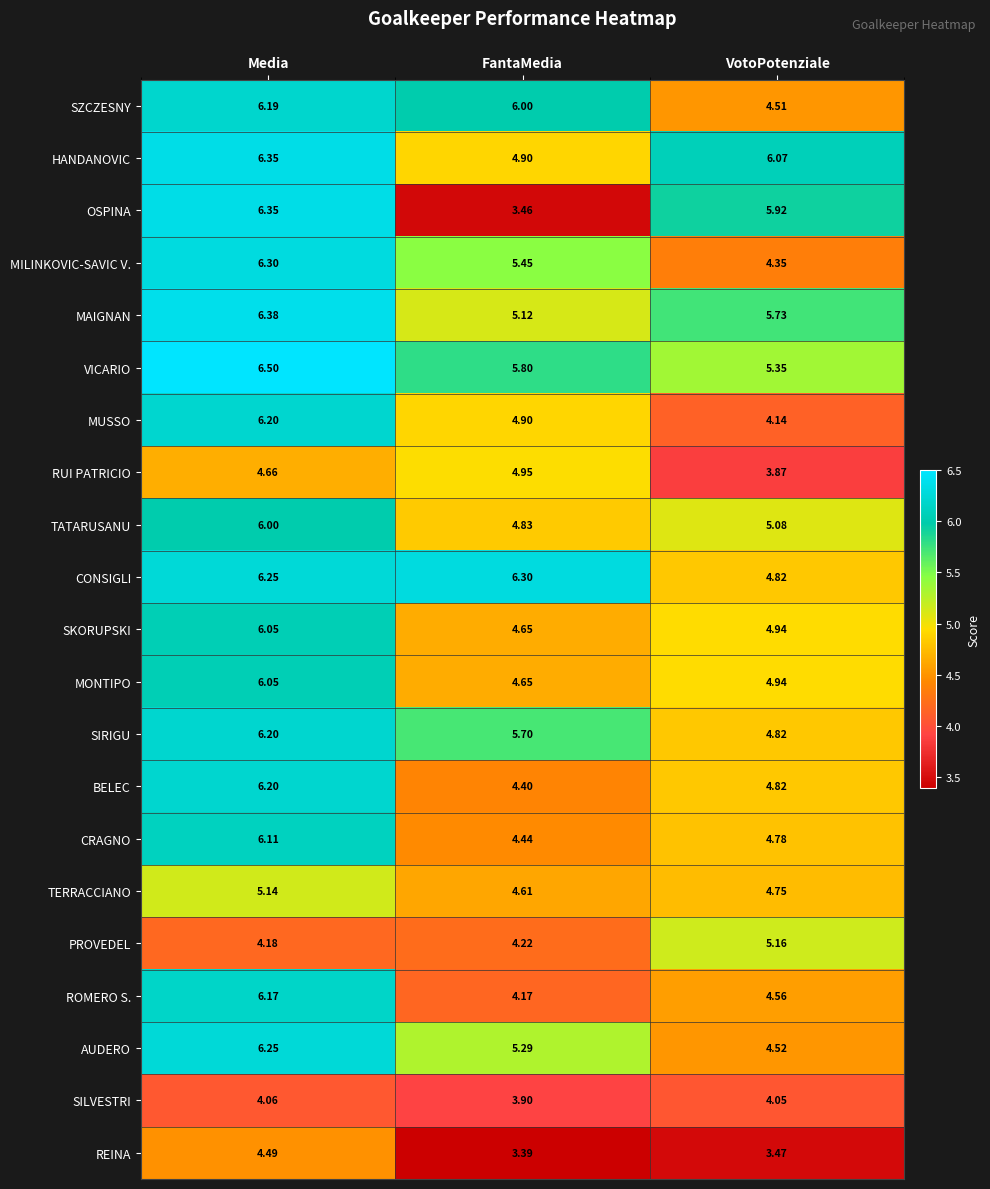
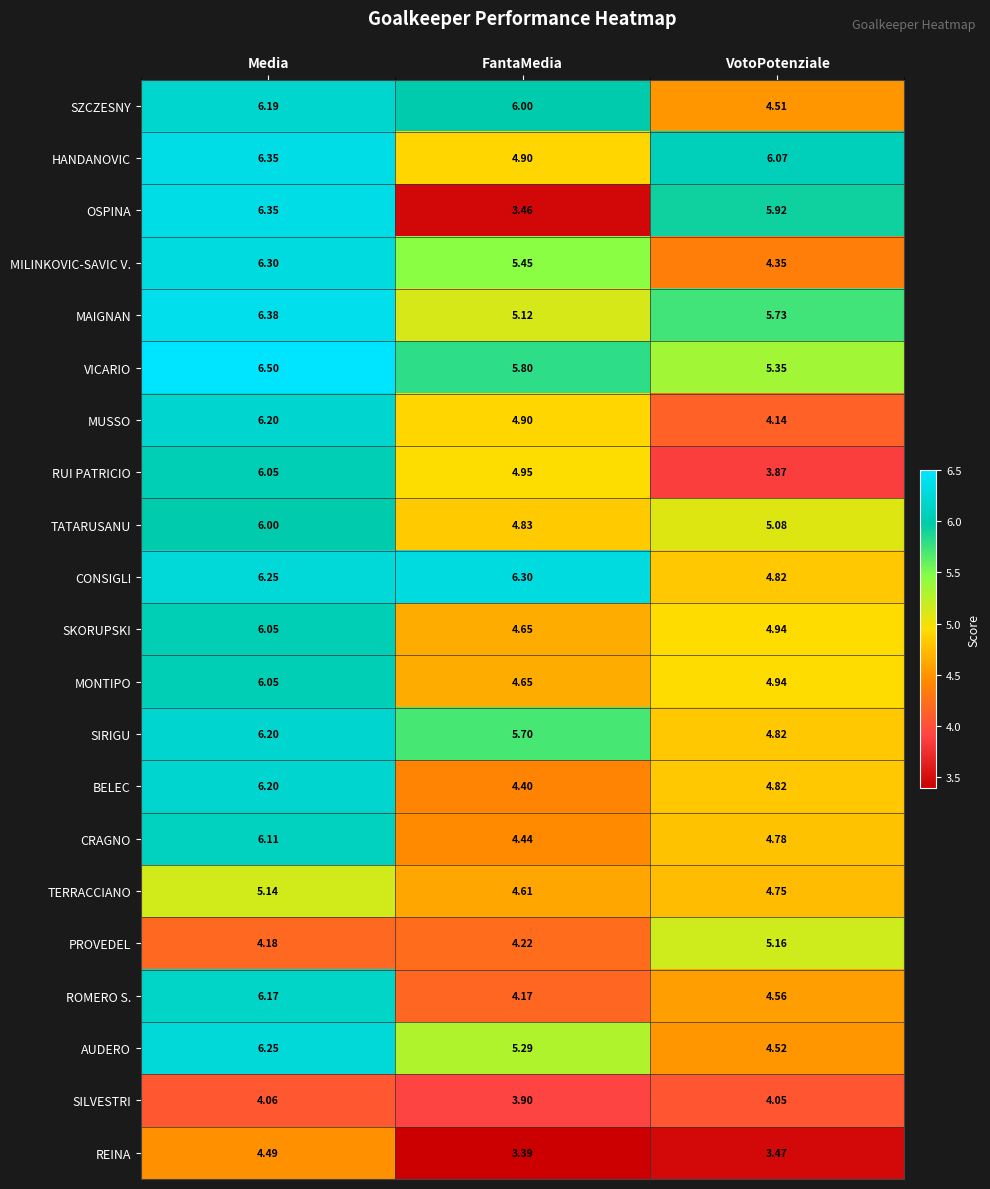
  {
    "SZCZESNY": {
      "Media": 6.19,
      "FantaMedia": 6.00,
      "VotoPotenziale": 4.51
    },
    "HANDANOVIC": {
      "Media": 6.35,
      "FantaMedia": 4.90,
      "VotoPotenziale": 6.07
    },
    "OSPINA": {
      "Media": 6.35,
      "FantaMedia": 3.46,
      "VotoPotenziale": 5.92
    },
    "MILINKOVIC-SAVIC V.": {
      "Media": 6.30,
      "FantaMedia": 5.45,
      "VotoPotenziale": 4.35
    },
    "MAIGNAN": {
      "Media": 6.38,
      "FantaMedia": 5.12,
      "VotoPotenziale": 5.73
    },
    "VICARIO": {
      "Media": 6.50,
      "FantaMedia": 5.80,
      "VotoPotenziale": 5.35
    },
    "MUSSO": {
      "Media": 6.20,
      "FantaMedia": 4.90,
      "VotoPotenziale": 4.14
    },
    "RUI PATRICIO": {
-     "Media": 4.66,
+     "Media": 6.05,
      "FantaMedia": 4.95,
      "VotoPotenziale": 3.87
    },
    "TATARUSANU": {
      "Media": 6.00,
      "FantaMedia": 4.83,
      "VotoPotenziale": 5.08
    },
    "CONSIGLI": {
      "Media": 6.25,
      "FantaMedia": 6.30,
      "VotoPotenziale": 4.82
    },
    "SKORUPSKI": {
      "Media": 6.05,
      "FantaMedia": 4.65,
      "VotoPotenziale": 4.94
    },
    "MONTIPO": {
      "Media": 6.05,
      "FantaMedia": 4.65,
      "VotoPotenziale": 4.94
    },
    "SIRIGU": {
      "Media": 6.20,
      "FantaMedia": 5.70,
      "VotoPotenziale": 4.82
    },
    "BELEC": {
      "Media": 6.20,
      "FantaMedia": 4.40,
      "VotoPotenziale": 4.82
    },
    "CRAGNO": {
      "Media": 6.11,
      "FantaMedia": 4.44,
      "VotoPotenziale": 4.78
    },
    "TERRACCIANO": {
      "Media": 5.14,
      "FantaMedia": 4.61,
      "VotoPotenziale": 4.75
    },
    "PROVEDEL": {
      "Media": 4.18,
      "FantaMedia": 4.22,
      "VotoPotenziale": 5.16
    },
    "ROMERO S.": {
      "Media": 6.17,
      "FantaMedia": 4.17,
      "VotoPotenziale": 4.56
    },
    "AUDERO": {
      "Media": 6.25,
      "FantaMedia": 5.29,
      "VotoPotenziale": 4.52
    },
    "SILVESTRI": {
      "Media": 4.06,
      "FantaMedia": 3.90,
      "VotoPotenziale": 4.05
    },
    "REINA": {
      "Media": 4.49,
      "FantaMedia": 3.39,
      "VotoPotenziale": 3.47
    }
  }
